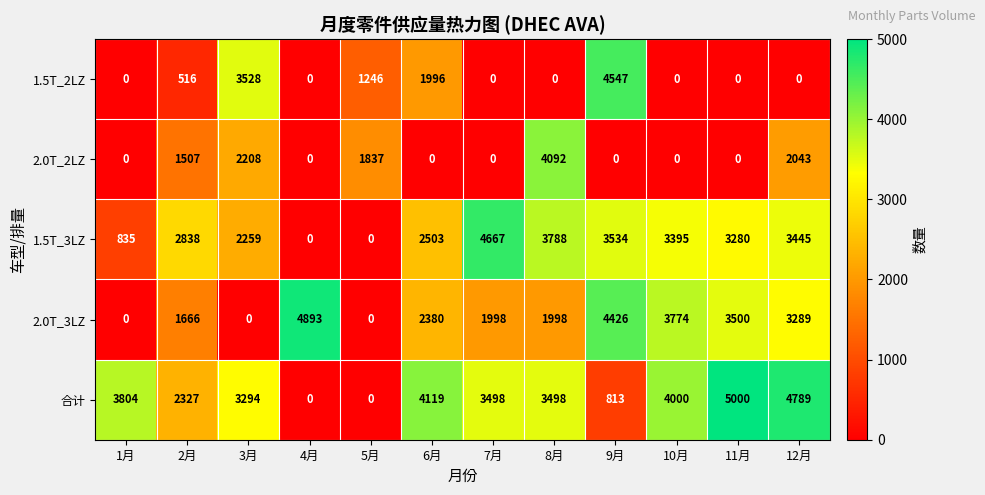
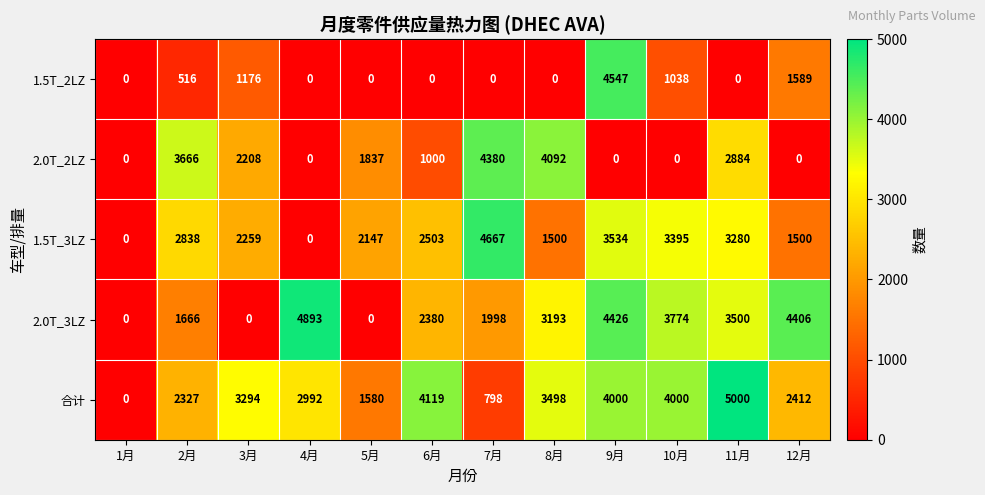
  {
    "1.5T_2LZ": {
      "1月": 0,
      "2月": 516,
-     "3月": 3528,
+     "3月": 1176,
      "4月": 0,
-     "5月": 1246,
-     "6月": 1996,
+     "5月": 0,
+     "6月": 0,
      "7月": 0,
      "8月": 0,
      "9月": 4547,
-     "10月": 0,
+     "10月": 1038,
      "11月": 0,
-     "12月": 0
+     "12月": 1589
    },
    "2.0T_2LZ": {
      "1月": 0,
-     "2月": 1507,
+     "2月": 3666,
      "3月": 2208,
      "4月": 0,
      "5月": 1837,
-     "6月": 0,
-     "7月": 0,
+     "6月": 1000,
+     "7月": 4380,
      "8月": 4092,
      "9月": 0,
      "10月": 0,
-     "11月": 0,
-     "12月": 2043
+     "11月": 2884,
+     "12月": 0
    },
    "1.5T_3LZ": {
-     "1月": 835,
+     "1月": 0,
      "2月": 2838,
      "3月": 2259,
      "4月": 0,
-     "5月": 0,
+     "5月": 2147,
      "6月": 2503,
      "7月": 4667,
-     "8月": 3788,
+     "8月": 1500,
      "9月": 3534,
      "10月": 3395,
      "11月": 3280,
-     "12月": 3445
+     "12月": 1500
    },
    "2.0T_3LZ": {
      "1月": 0,
      "2月": 1666,
      "3月": 0,
      "4月": 4893,
      "5月": 0,
      "6月": 2380,
      "7月": 1998,
-     "8月": 1998,
+     "8月": 3193,
      "9月": 4426,
      "10月": 3774,
      "11月": 3500,
-     "12月": 3289
+     "12月": 4406
    },
    "合计": {
-     "1月": 3804,
+     "1月": 0,
      "2月": 2327,
      "3月": 3294,
-     "4月": 0,
-     "5月": 0,
+     "4月": 2992,
+     "5月": 1580,
      "6月": 4119,
-     "7月": 3498,
+     "7月": 798,
      "8月": 3498,
-     "9月": 813,
+     "9月": 4000,
      "10月": 4000,
      "11月": 5000,
-     "12月": 4789
+     "12月": 2412
    }
  }
